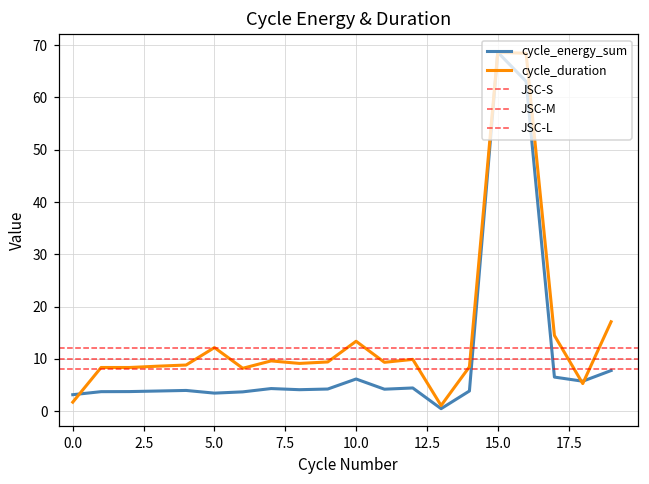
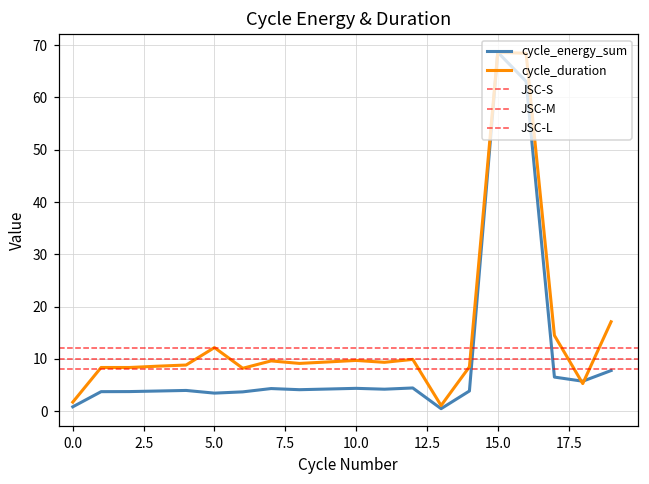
  {
    "cycle_energy_sum": {
-     "0.0": 3,
+     "0.0": 1,
      "5.0": 3,
-     "10.0": 6
+     "10.0": 4
    },
    "cycle_duration": {
      "0.0": 2,
      "5.0": 12,
-     "10.0": 13
+     "10.0": 10
    }
  }
